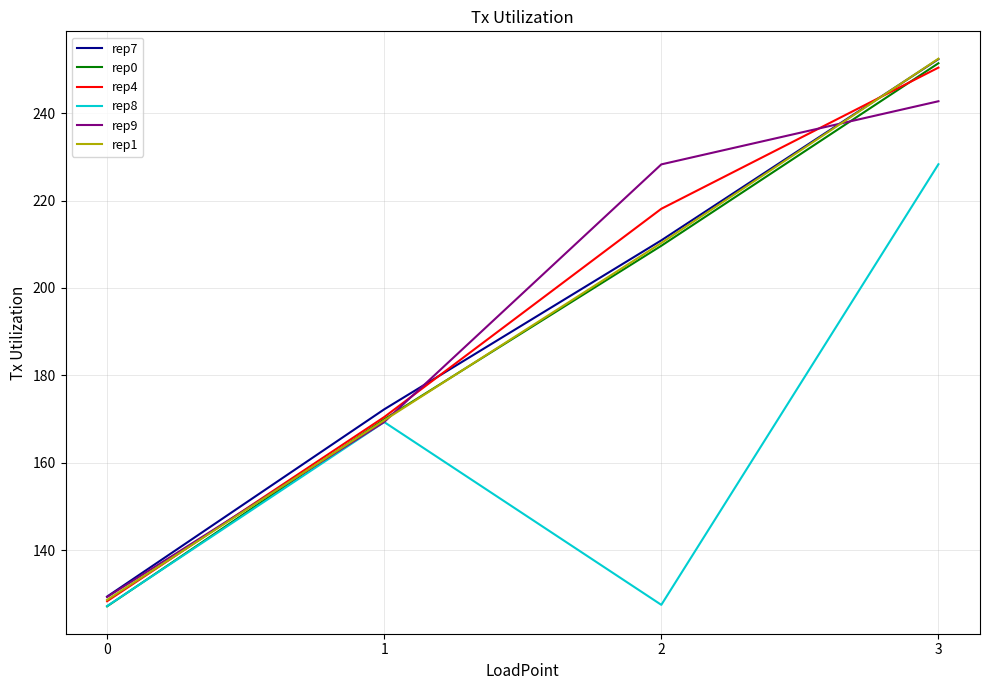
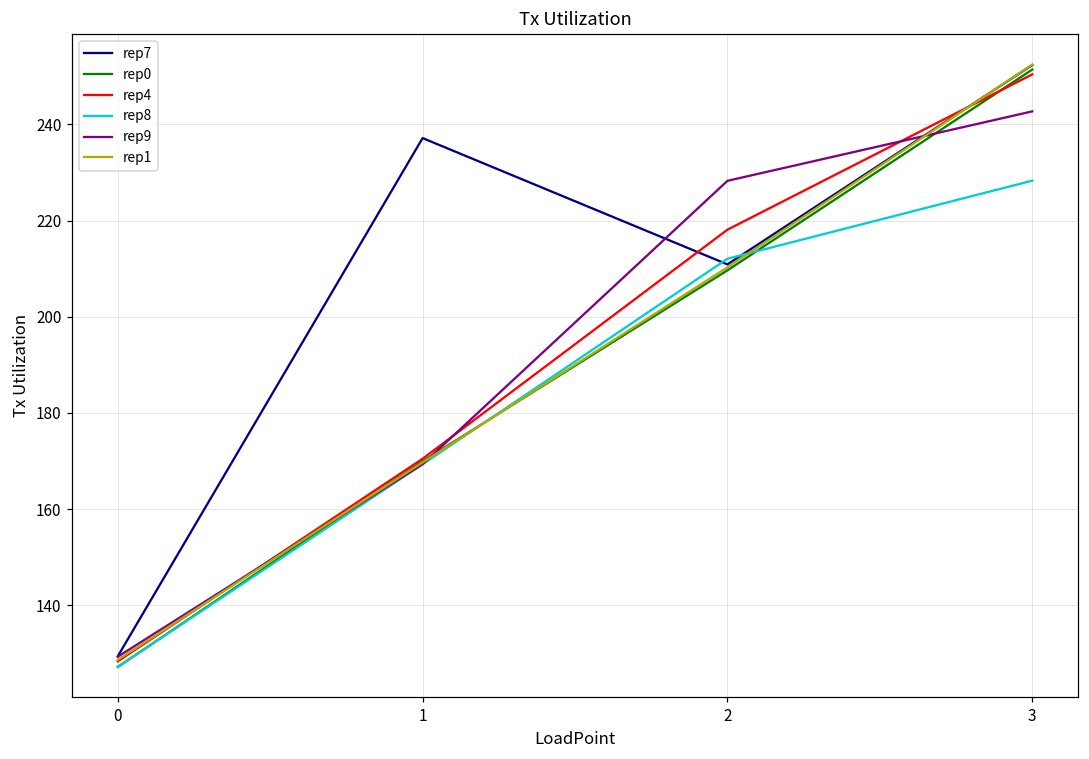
  {
    "rep7": {
-     "1": 172,
+     "1": 237,
      "2": 211
    },
    "rep0": {
      "2": 210,
      "3": 251
    },
    "rep4": {
      "2": 218,
      "3": 250
    },
    "rep8": {
-     "2": 127,
+     "2": 212,
      "3": 228
    },
    "rep9": {
      "2": 228,
      "3": 243
    },
    "rep1": {
      "2": 210
    }
  }
